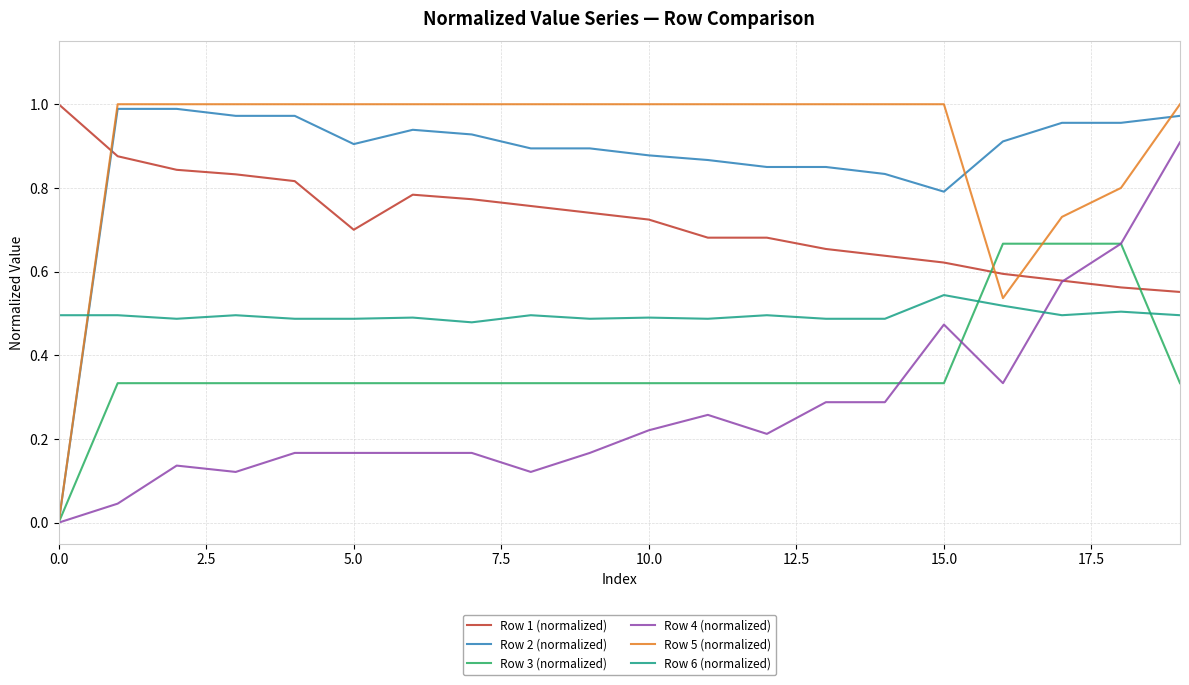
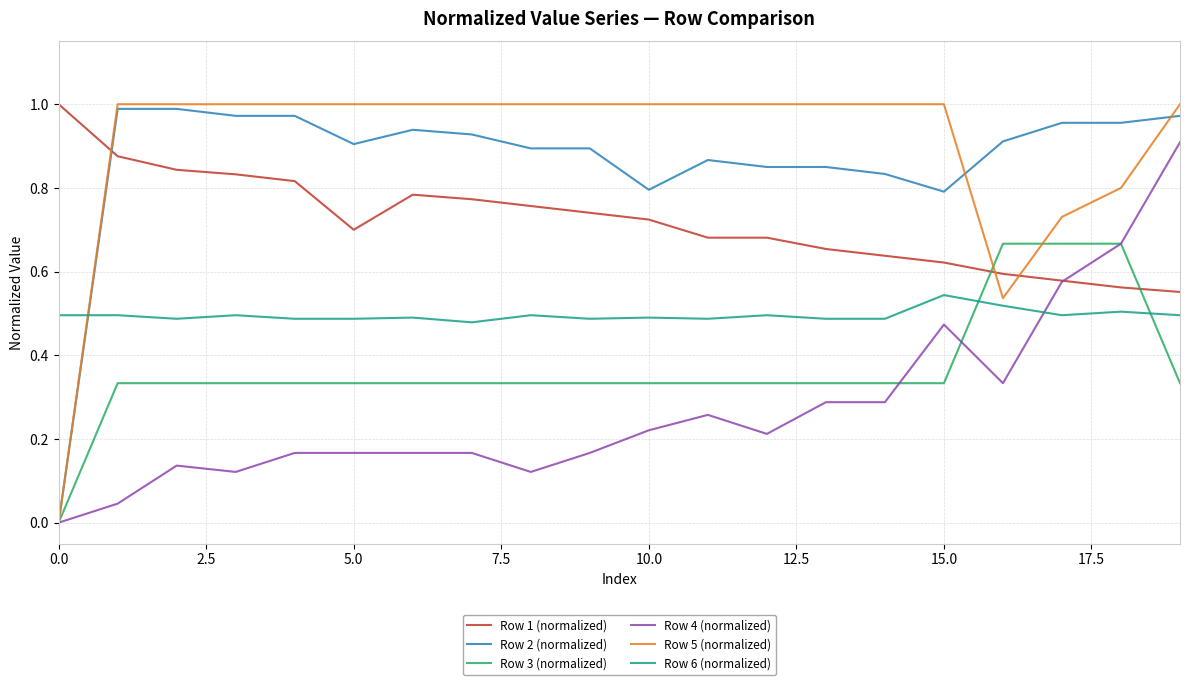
  {
    "Row 1 (normalized)": {
      "0.0": 1.00,
      "5.0": 0.70,
      "10.0": 0.72,
      "15.0": 0.62
    },
    "Row 2 (normalized)": {
      "5.0": 0.90,
-     "10.0": 0.88,
+     "10.0": 0.80,
      "15.0": 0.79
    },
    "Row 4 (normalized)": {
      "5.0": 0.17,
      "10.0": 0.22,
      "15.0": 0.47
    },
    "Row 5 (normalized)": {
      "5.0": 1.00,
      "10.0": 1.00,
      "15.0": 1.00
    }
  }
